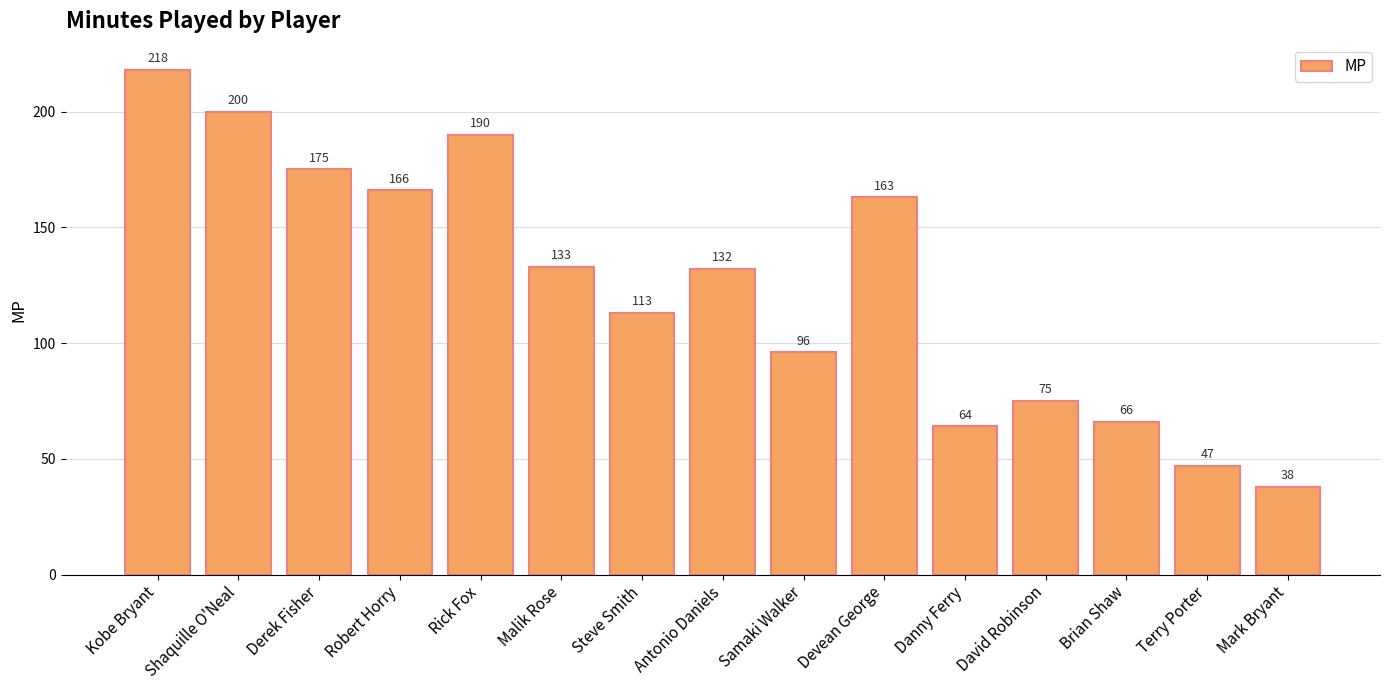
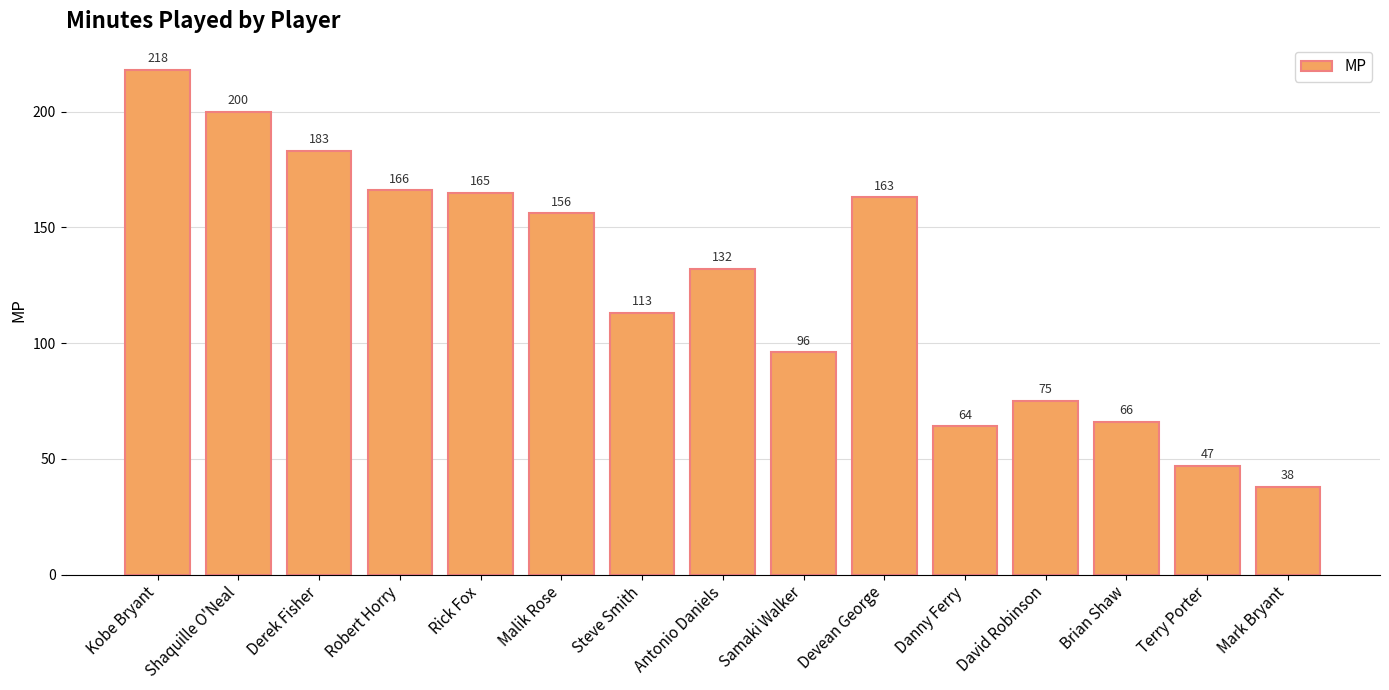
  {
    "Kobe Bryant": 218,
    "Shaquille O'Neal": 200,
-   "Derek Fisher": 175,
+   "Derek Fisher": 183,
    "Robert Horry": 166,
-   "Rick Fox": 190,
-   "Malik Rose": 133,
+   "Rick Fox": 165,
+   "Malik Rose": 156,
    "Steve Smith": 113,
    "Antonio Daniels": 132,
    "Samaki Walker": 96,
    "Devean George": 163,
    "Danny Ferry": 64,
    "David Robinson": 75,
    "Brian Shaw": 66,
    "Terry Porter": 47,
    "Mark Bryant": 38
  }
